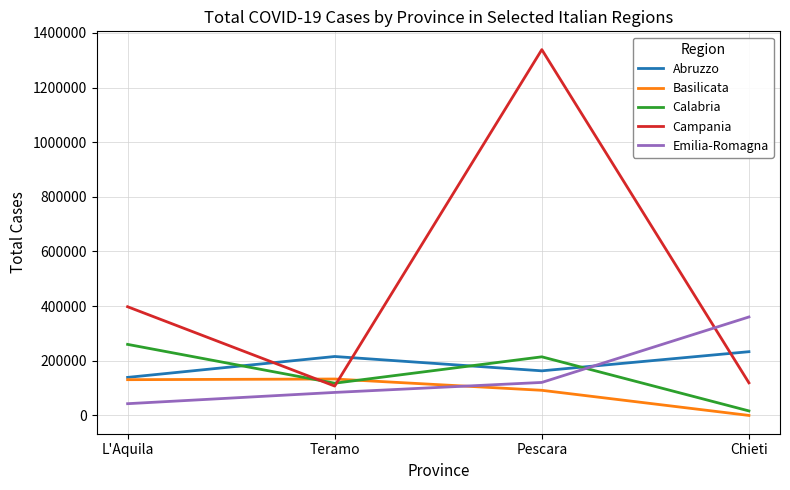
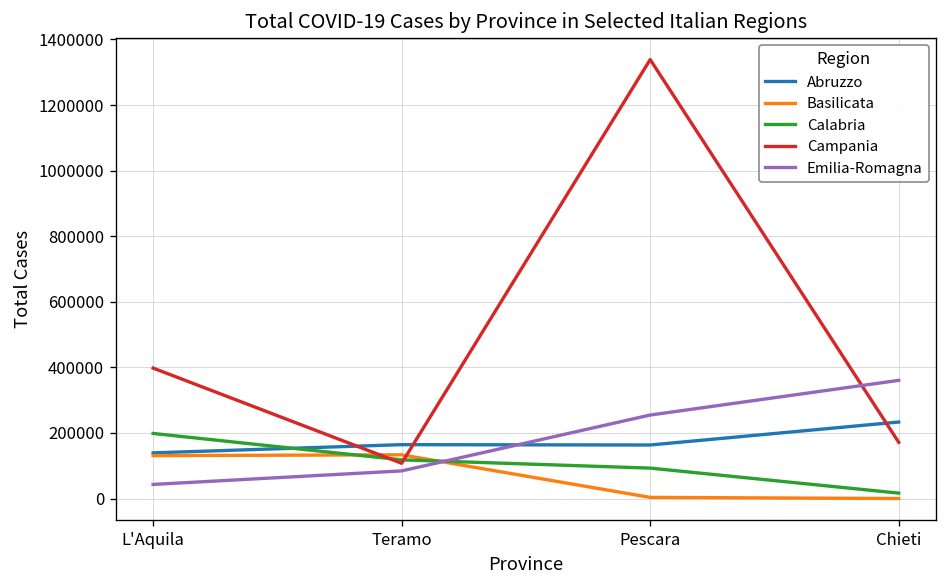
  {
    "Abruzzo": {
-     "Teramo": 220000,
+     "Teramo": 160000,
      "Pescara": 160000,
      "Chieti": 230000
    },
    "Basilicata": {
      "Teramo": 130000,
-     "Pescara": 90000,
+     "Pescara": 0,
      "Chieti": 0
    },
    "Calabria": {
-     "L'Aquila": 260000,
+     "L'Aquila": 200000,
      "Teramo": 120000,
-     "Pescara": 210000,
+     "Pescara": 90000,
      "Chieti": 20000
    },
    "Campania": {
      "L'Aquila": 400000,
      "Teramo": 110000,
      "Pescara": 1340000,
-     "Chieti": 120000
+     "Chieti": 170000
    },
    "Emilia-Romagna": {
      "L'Aquila": 40000,
      "Teramo": 80000,
-     "Pescara": 120000,
+     "Pescara": 250000,
      "Chieti": 360000
    }
  }
